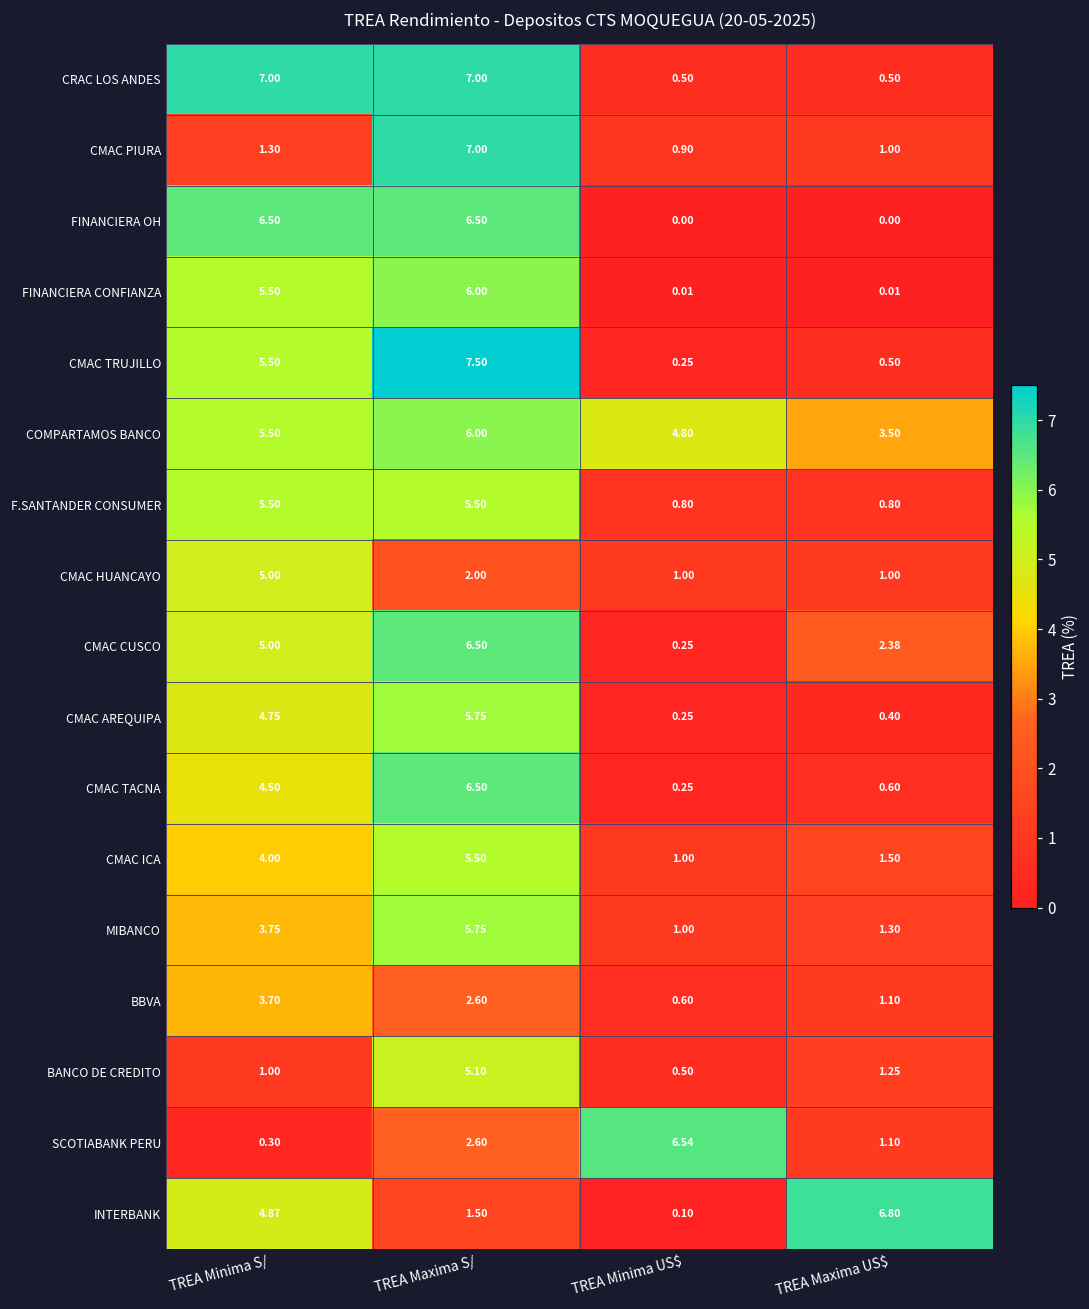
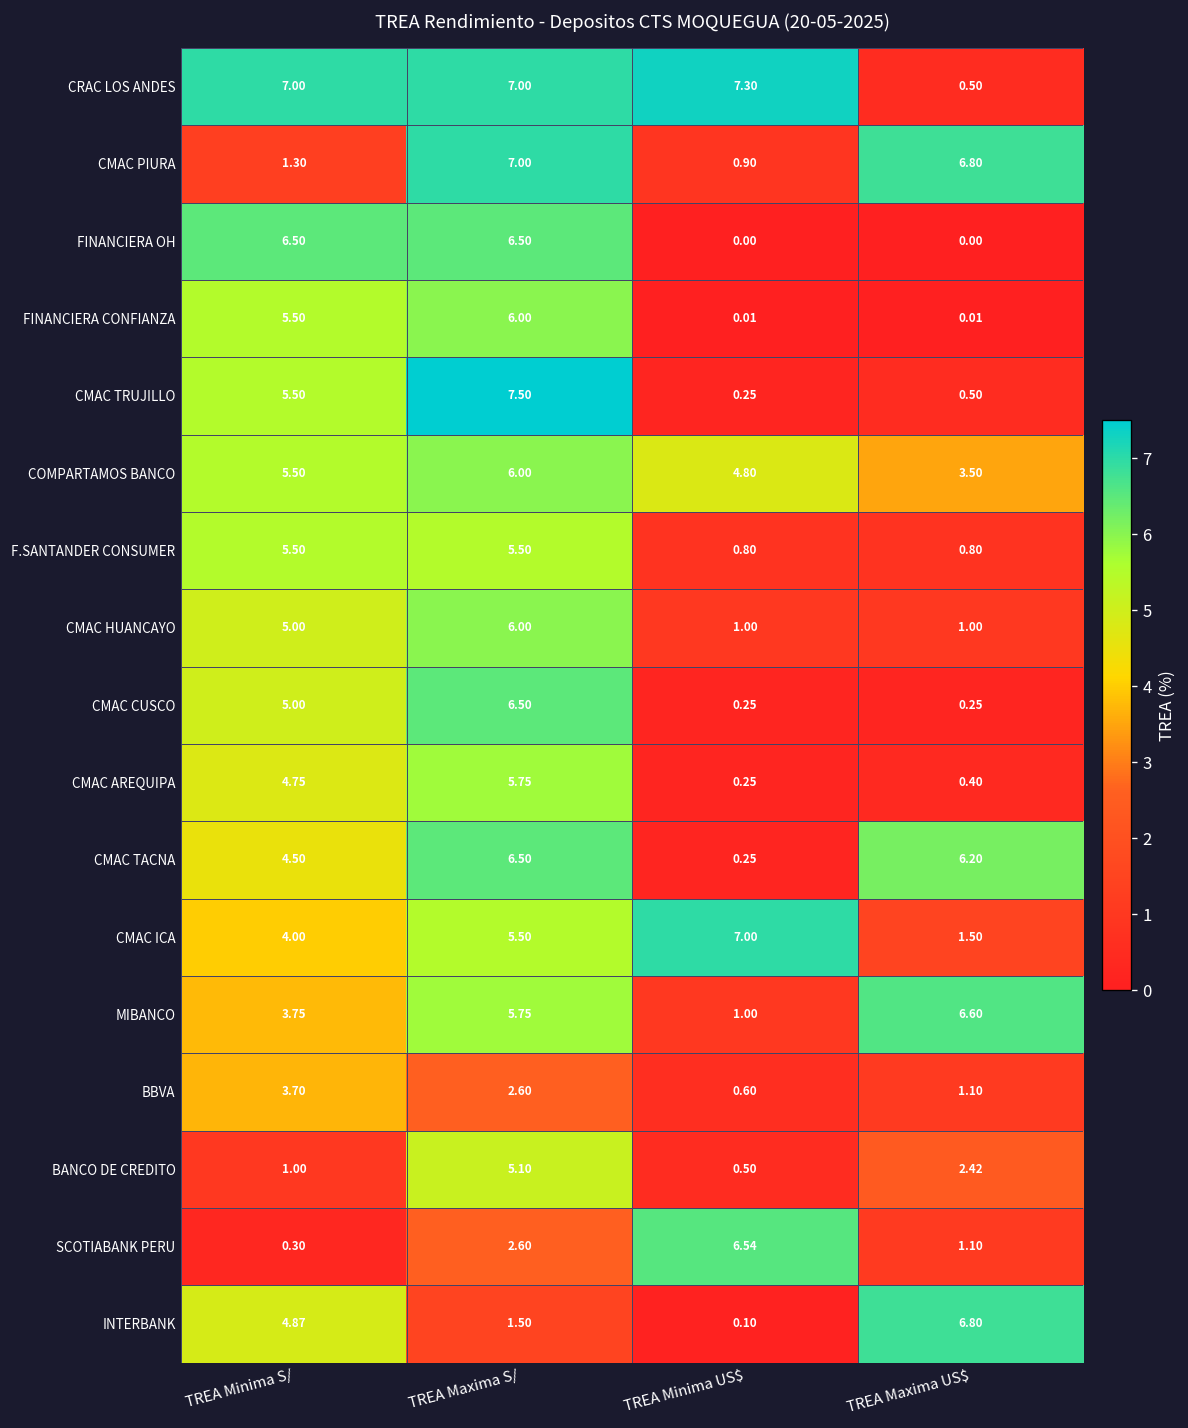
  {
    "CRAC LOS ANDES": {
      "TREA Minima S/": 7.00,
      "TREA Maxima S/": 7.00,
-     "TREA Minima US$": 0.50,
+     "TREA Minima US$": 7.30,
      "TREA Maxima US$": 0.50
    },
    "CMAC PIURA": {
      "TREA Minima S/": 1.30,
      "TREA Maxima S/": 7.00,
      "TREA Minima US$": 0.90,
-     "TREA Maxima US$": 1.00
+     "TREA Maxima US$": 6.80
    },
    "FINANCIERA OH": {
      "TREA Minima S/": 6.50,
      "TREA Maxima S/": 6.50,
      "TREA Minima US$": 0.00,
      "TREA Maxima US$": 0.00
    },
    "FINANCIERA CONFIANZA": {
      "TREA Minima S/": 5.50,
      "TREA Maxima S/": 6.00,
      "TREA Minima US$": 0.01,
      "TREA Maxima US$": 0.01
    },
    "CMAC TRUJILLO": {
      "TREA Minima S/": 5.50,
      "TREA Maxima S/": 7.50,
      "TREA Minima US$": 0.25,
      "TREA Maxima US$": 0.50
    },
    "COMPARTAMOS BANCO": {
      "TREA Minima S/": 5.50,
      "TREA Maxima S/": 6.00,
      "TREA Minima US$": 4.80,
      "TREA Maxima US$": 3.50
    },
    "F.SANTANDER CONSUMER": {
      "TREA Minima S/": 5.50,
      "TREA Maxima S/": 5.50,
      "TREA Minima US$": 0.80,
      "TREA Maxima US$": 0.80
    },
    "CMAC HUANCAYO": {
      "TREA Minima S/": 5.00,
-     "TREA Maxima S/": 2.00,
+     "TREA Maxima S/": 6.00,
      "TREA Minima US$": 1.00,
      "TREA Maxima US$": 1.00
    },
    "CMAC CUSCO": {
      "TREA Minima S/": 5.00,
      "TREA Maxima S/": 6.50,
      "TREA Minima US$": 0.25,
-     "TREA Maxima US$": 2.38
+     "TREA Maxima US$": 0.25
    },
    "CMAC AREQUIPA": {
      "TREA Minima S/": 4.75,
      "TREA Maxima S/": 5.75,
      "TREA Minima US$": 0.25,
      "TREA Maxima US$": 0.40
    },
    "CMAC TACNA": {
      "TREA Minima S/": 4.50,
      "TREA Maxima S/": 6.50,
      "TREA Minima US$": 0.25,
-     "TREA Maxima US$": 0.60
+     "TREA Maxima US$": 6.20
    },
    "CMAC ICA": {
      "TREA Minima S/": 4.00,
      "TREA Maxima S/": 5.50,
-     "TREA Minima US$": 1.00,
+     "TREA Minima US$": 7.00,
      "TREA Maxima US$": 1.50
    },
    "MIBANCO": {
      "TREA Minima S/": 3.75,
      "TREA Maxima S/": 5.75,
      "TREA Minima US$": 1.00,
-     "TREA Maxima US$": 1.30
+     "TREA Maxima US$": 6.60
    },
    "BBVA": {
      "TREA Minima S/": 3.70,
      "TREA Maxima S/": 2.60,
      "TREA Minima US$": 0.60,
      "TREA Maxima US$": 1.10
    },
    "BANCO DE CREDITO": {
      "TREA Minima S/": 1.00,
      "TREA Maxima S/": 5.10,
      "TREA Minima US$": 0.50,
-     "TREA Maxima US$": 1.25
+     "TREA Maxima US$": 2.42
    },
    "SCOTIABANK PERU": {
      "TREA Minima S/": 0.30,
      "TREA Maxima S/": 2.60,
      "TREA Minima US$": 6.54,
      "TREA Maxima US$": 1.10
    },
    "INTERBANK": {
      "TREA Minima S/": 4.87,
      "TREA Maxima S/": 1.50,
      "TREA Minima US$": 0.10,
      "TREA Maxima US$": 6.80
    }
  }
